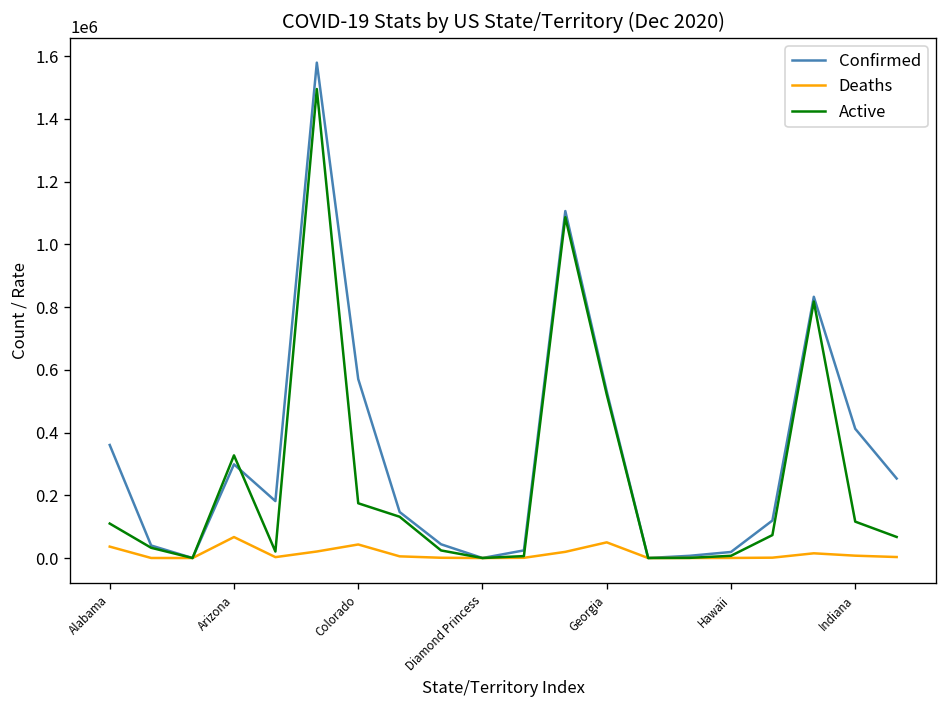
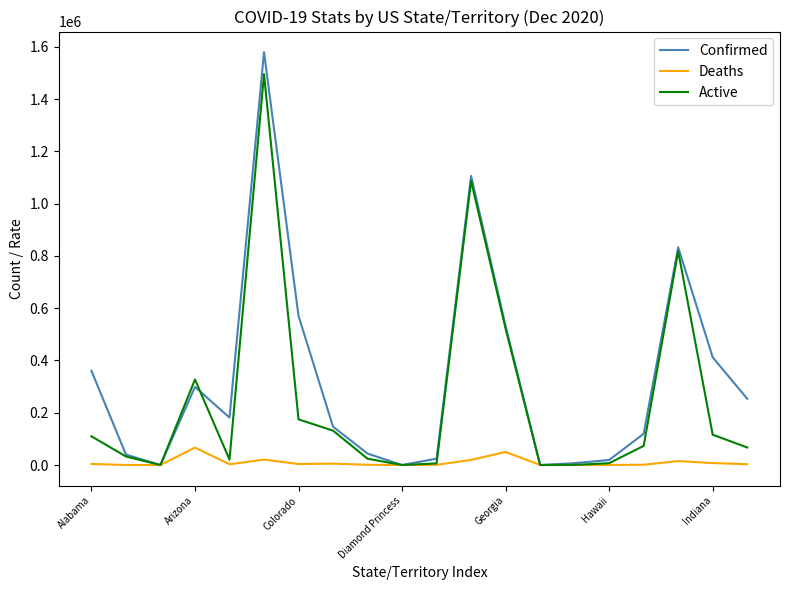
  {
    "Confirmed": {
      "Alabama": 360000,
      "Arizona": 300000,
      "Colorado": 570000,
      "Georgia": 530000,
      "Hawaii": 20000,
      "Indiana": 410000
    },
    "Deaths": {
-     "Alabama": 40000,
+     "Alabama": 0,
      "Arizona": 70000,
-     "Colorado": 40000,
+     "Colorado": 0,
      "Georgia": 50000,
      "Indiana": 10000
    },
    "Active": {
      "Alabama": 110000,
      "Arizona": 330000,
      "Colorado": 170000,
      "Georgia": 520000,
      "Indiana": 120000
    }
  }
